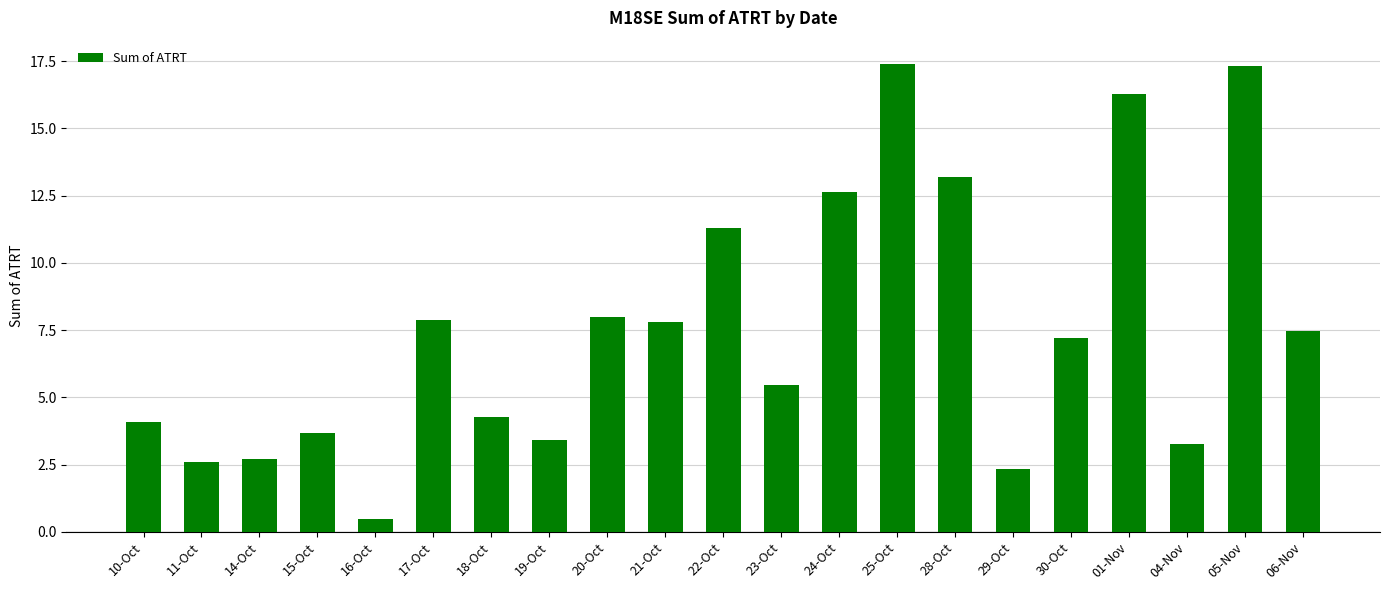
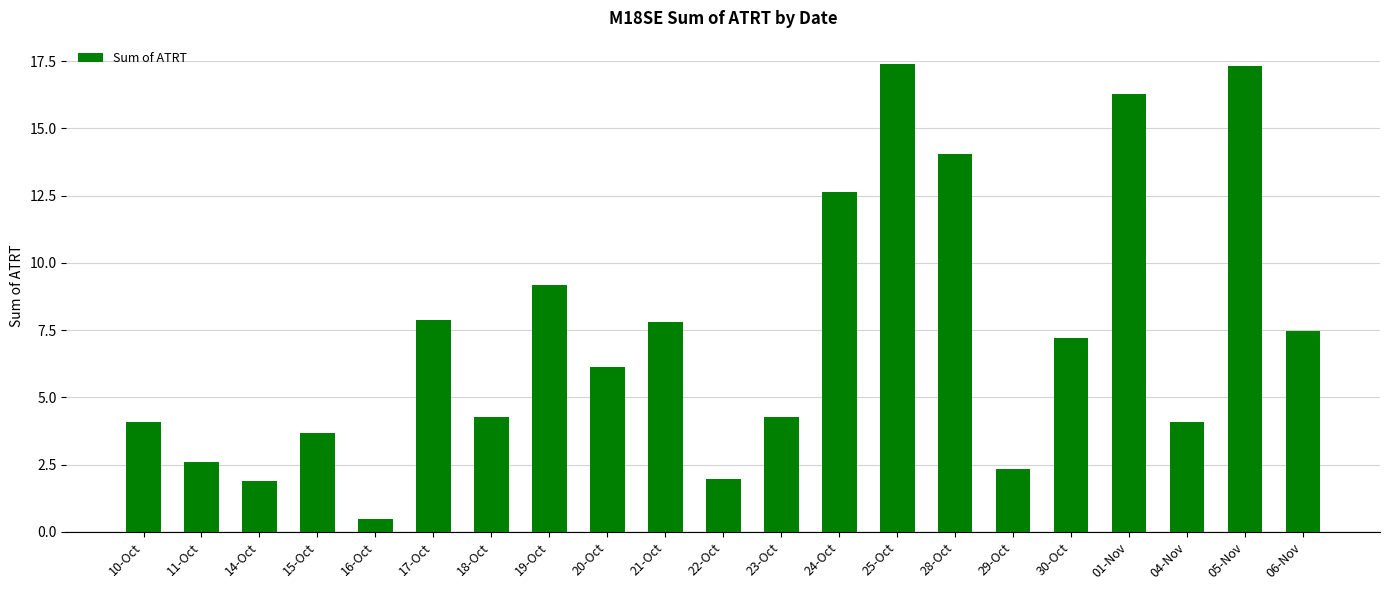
  {
    "10-Oct": 4.1,
    "11-Oct": 2.6,
-   "14-Oct": 2.7,
+   "14-Oct": 1.9,
    "15-Oct": 3.7,
    "16-Oct": 0.5,
    "17-Oct": 7.9,
    "18-Oct": 4.3,
-   "19-Oct": 3.4,
-   "20-Oct": 8.0,
+   "19-Oct": 9.2,
+   "20-Oct": 6.1,
    "21-Oct": 7.8,
-   "22-Oct": 11.3,
-   "23-Oct": 5.5,
+   "22-Oct": 2.0,
+   "23-Oct": 4.3,
    "24-Oct": 12.6,
    "25-Oct": 17.4,
-   "28-Oct": 13.2,
+   "28-Oct": 14.0,
    "29-Oct": 2.3,
    "30-Oct": 7.2,
    "01-Nov": 16.3,
-   "04-Nov": 3.3,
+   "04-Nov": 4.1,
    "05-Nov": 17.3,
    "06-Nov": 7.5
  }
